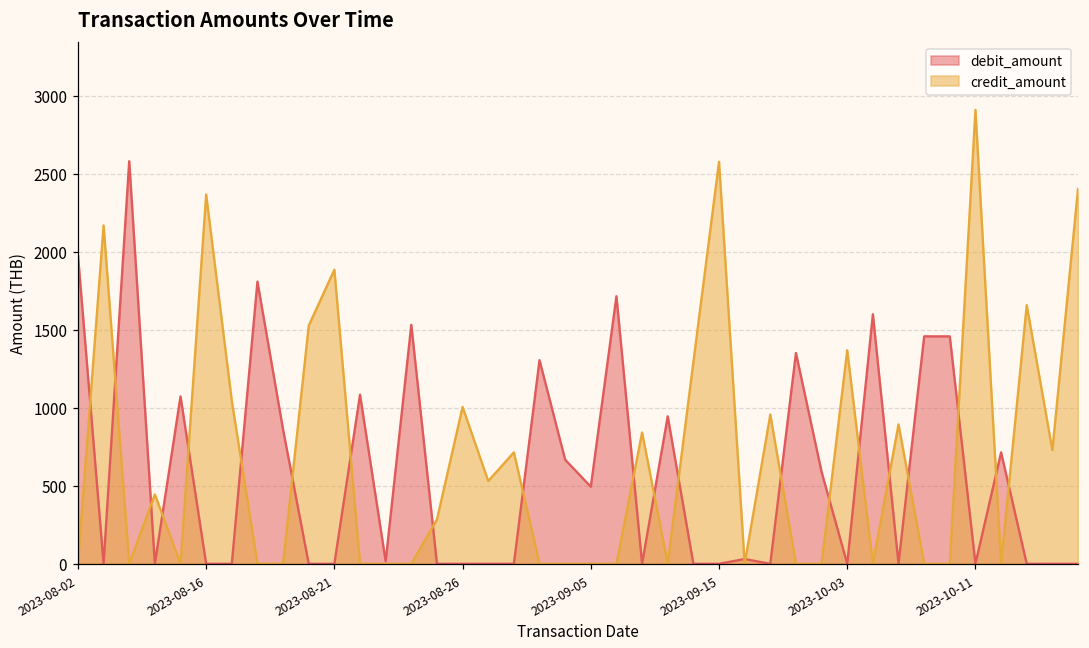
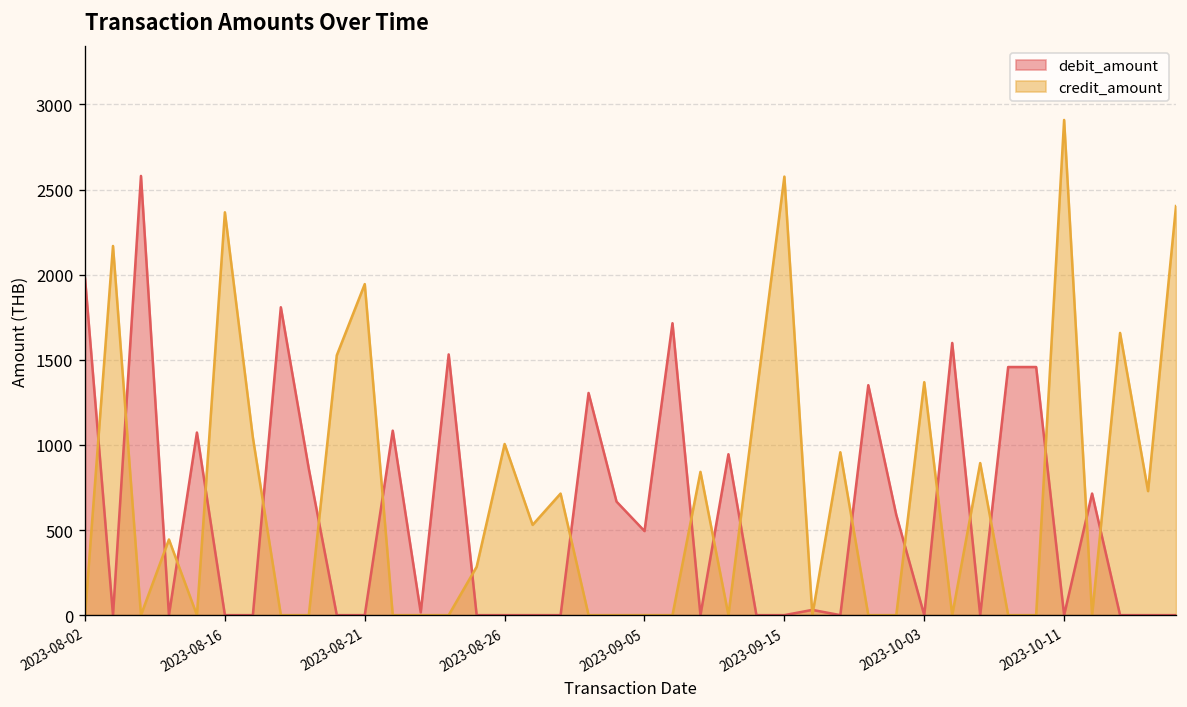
  {
    "debit_amount": {
      "2023-08-02": 1980,
      "2023-08-16": 0,
      "2023-08-21": 0,
      "2023-08-26": 0,
      "2023-09-05": 490,
      "2023-09-15": 0,
      "2023-10-03": 0,
      "2023-10-11": 0
    },
    "credit_amount": {
      "2023-08-02": 0,
      "2023-08-16": 2370,
-     "2023-08-21": 1880,
+     "2023-08-21": 1940,
      "2023-08-26": 1010,
      "2023-09-05": 0,
      "2023-09-15": 2580,
      "2023-10-03": 1370,
      "2023-10-11": 2910
    }
  }
